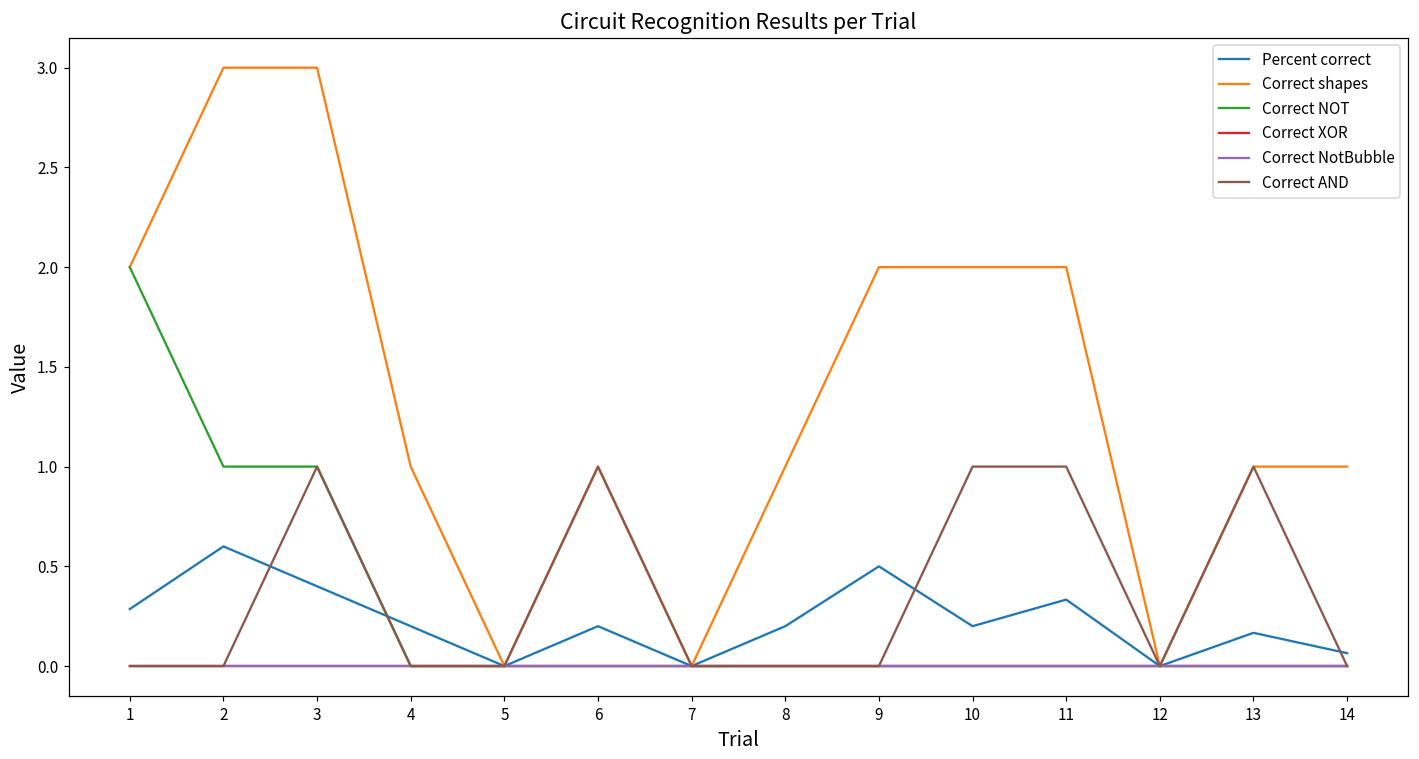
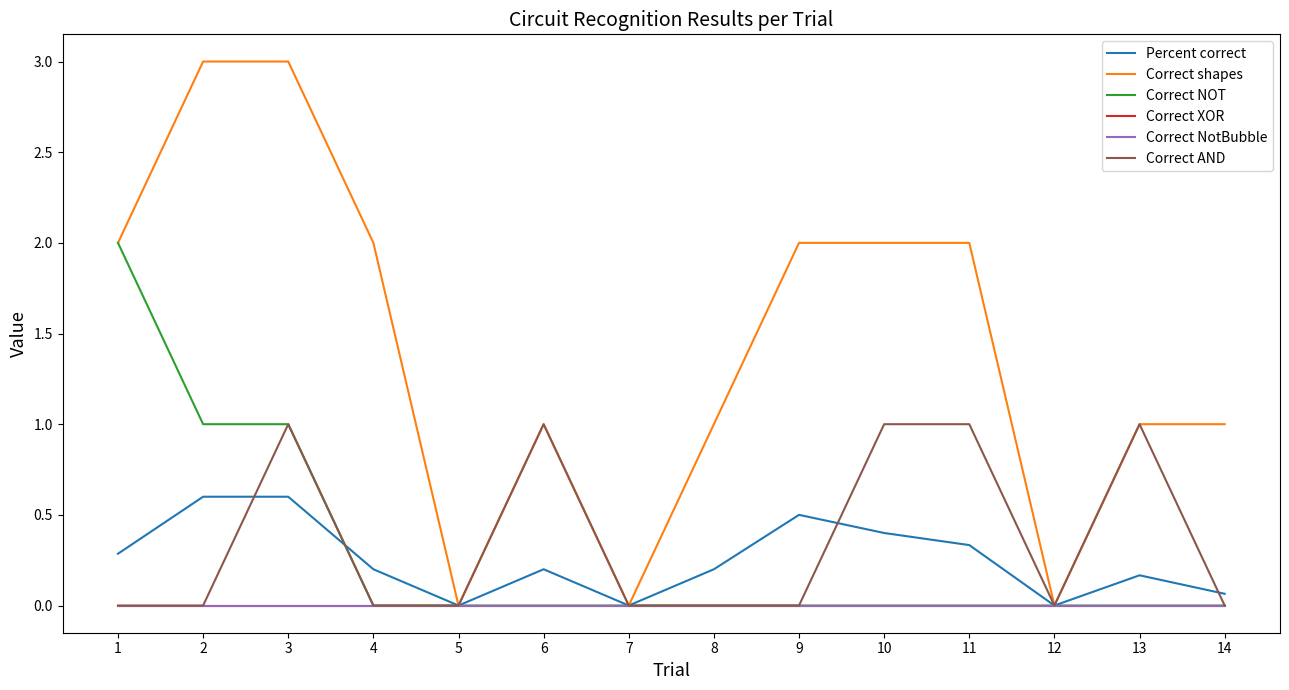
  {
    "Percent correct": {
      "1": 0.29,
      "2": 0.6,
-     "3": 0.4,
+     "3": 0.6,
      "4": 0.2,
      "6": 0.2,
      "8": 0.2,
      "9": 0.5,
-     "10": 0.2,
+     "10": 0.4,
      "11": 0.33,
      "13": 0.17,
      "14": 0.06
    },
    "Correct shapes": {
      "2": 3,
      "3": 3,
-     "4": 1,
+     "4": 2,
      "8": 1,
      "9": 2,
      "10": 2,
      "11": 2,
      "14": 1
    },
    "Correct NOT": {
      "2": 1.0
    },
    "Correct NotBubble": {
      "3": 0.0
    },
    "Correct AND": {
      "10": 1.0,
      "11": 1.0
    }
  }
